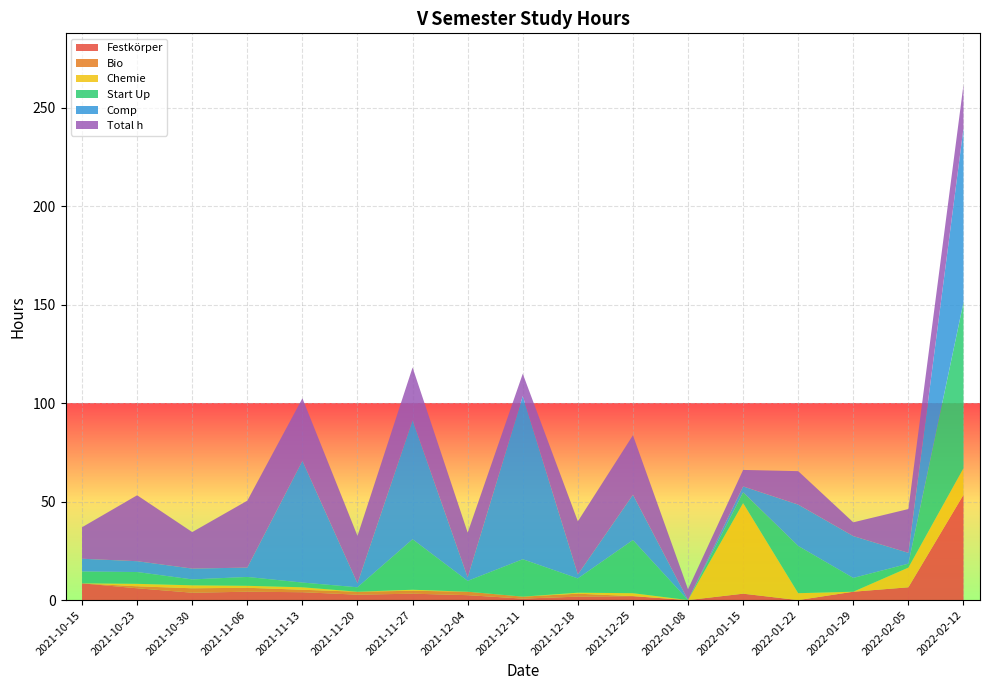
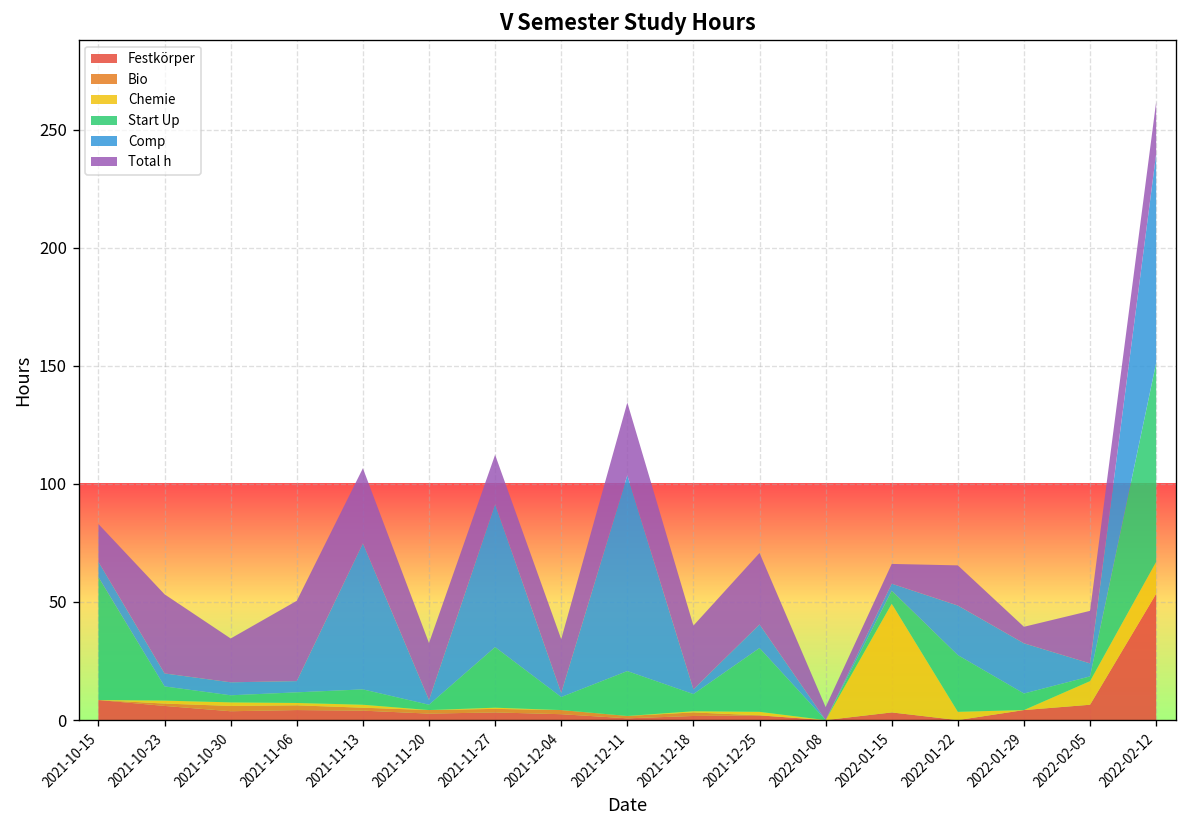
  {
    "Chemie": {
      "2021-10-30": 2,
      "2021-12-25": 2,
      "2022-01-15": 46,
      "2022-01-22": 4,
      "2022-02-05": 10,
      "2022-02-12": 14
    },
    "Start Up": {
-     "2021-10-15": 6,
+     "2021-10-15": 52,
      "2021-10-23": 6,
      "2021-10-30": 3,
      "2021-11-06": 5,
-     "2021-11-13": 2,
+     "2021-11-13": 7,
      "2021-11-20": 2,
      "2021-11-27": 26,
      "2021-12-04": 6,
      "2021-12-11": 19,
      "2021-12-18": 7,
      "2021-12-25": 27,
      "2022-01-15": 6,
      "2022-01-22": 24,
      "2022-01-29": 7,
      "2022-02-05": 2,
      "2022-02-12": 84
    },
    "Comp": {
      "2021-10-15": 7,
      "2021-10-23": 6,
      "2021-10-30": 6,
      "2021-11-06": 5,
      "2021-11-13": 62,
      "2021-11-20": 2,
      "2021-11-27": 61,
      "2021-12-04": 2,
      "2021-12-11": 83,
      "2021-12-18": 2,
-     "2021-12-25": 23,
+     "2021-12-25": 10,
      "2022-01-15": 3,
      "2022-01-22": 21,
      "2022-01-29": 21,
      "2022-02-05": 6,
      "2022-02-12": 89
    },
    "Total h": {
      "2021-10-15": 16,
      "2021-10-23": 34,
      "2021-10-30": 19,
      "2021-11-06": 34,
      "2021-11-13": 32,
      "2021-11-20": 24,
-     "2021-11-27": 27,
+     "2021-11-27": 21,
      "2021-12-04": 23,
-     "2021-12-11": 11,
+     "2021-12-11": 31,
      "2021-12-18": 27,
      "2021-12-25": 30,
      "2022-01-08": 6,
      "2022-01-15": 8,
      "2022-01-22": 17,
      "2022-01-29": 7,
      "2022-02-05": 22,
      "2022-02-12": 22
    }
  }
